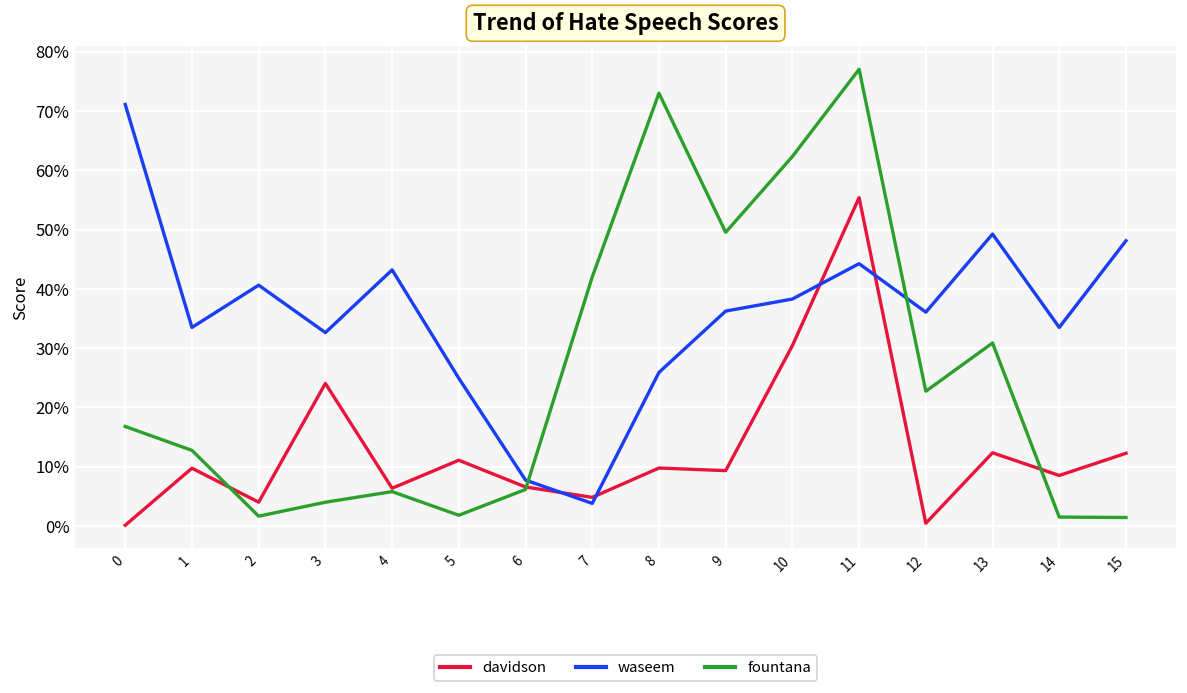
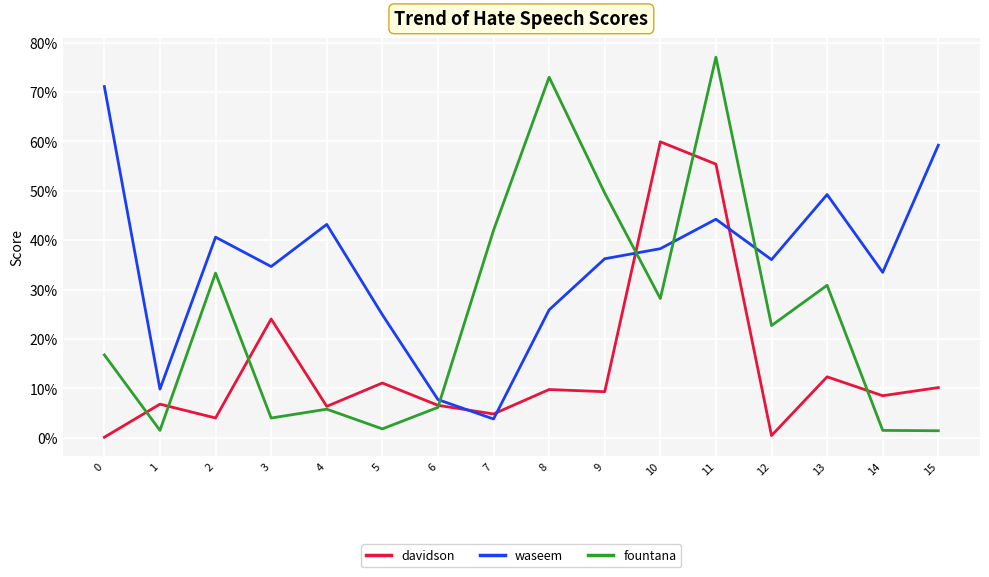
  {
    "davidson": {
      "0": "0%",
-     "1": "10%",
+     "1": "7%",
      "2": "4%",
      "3": "24%",
      "4": "6%",
      "5": "11%",
      "7": "5%",
      "8": "10%",
      "9": "9%",
-     "10": "30%",
+     "10": "60%",
      "11": "55%",
      "12": "0%",
      "13": "12%",
      "14": "9%",
-     "15": "12%"
+     "15": "10%"
    },
    "waseem": {
      "0": "71%",
-     "1": "33%",
+     "1": "10%",
      "2": "41%",
-     "3": "33%",
+     "3": "35%",
      "4": "43%",
      "5": "25%",
      "6": "8%",
      "7": "4%",
      "8": "26%",
      "9": "36%",
      "10": "38%",
      "11": "44%",
      "12": "36%",
      "13": "49%",
      "14": "33%",
-     "15": "48%"
+     "15": "59%"
    },
    "fountana": {
      "0": "17%",
-     "1": "13%",
-     "2": "2%",
+     "1": "1%",
+     "2": "33%",
      "3": "4%",
      "4": "6%",
      "5": "2%",
      "7": "42%",
      "8": "73%",
      "9": "50%",
-     "10": "62%",
+     "10": "28%",
      "11": "77%",
      "12": "23%",
      "13": "31%",
      "14": "1%",
      "15": "1%"
    }
  }
